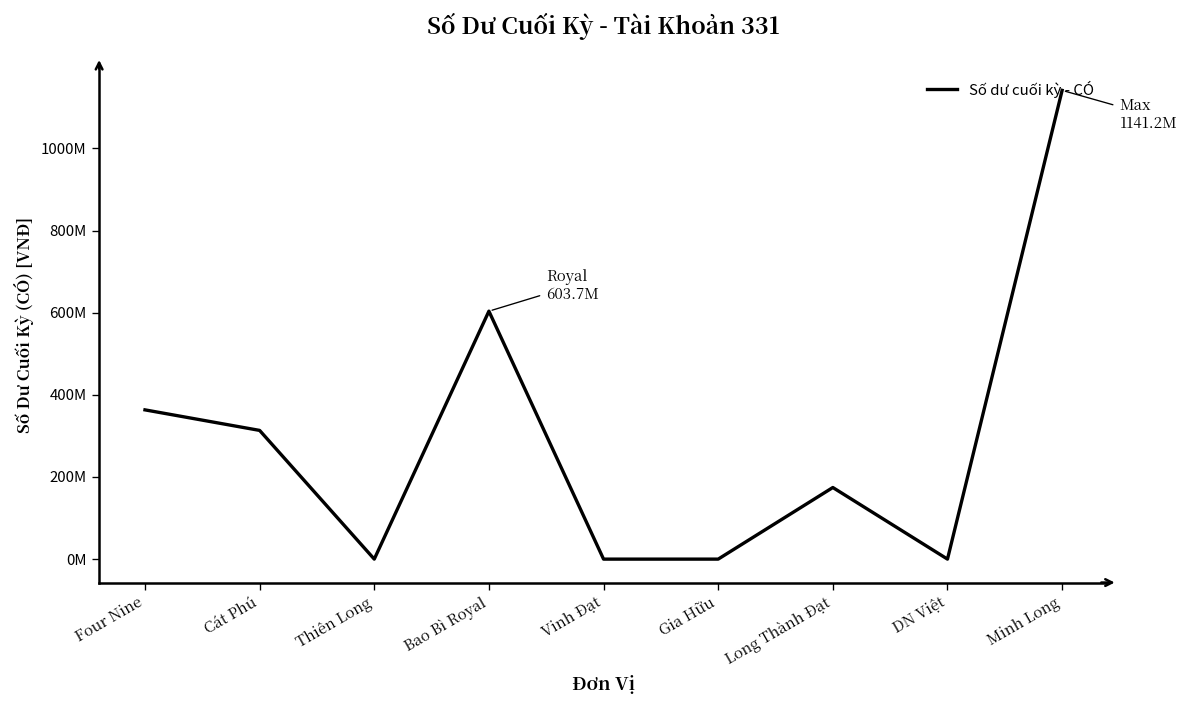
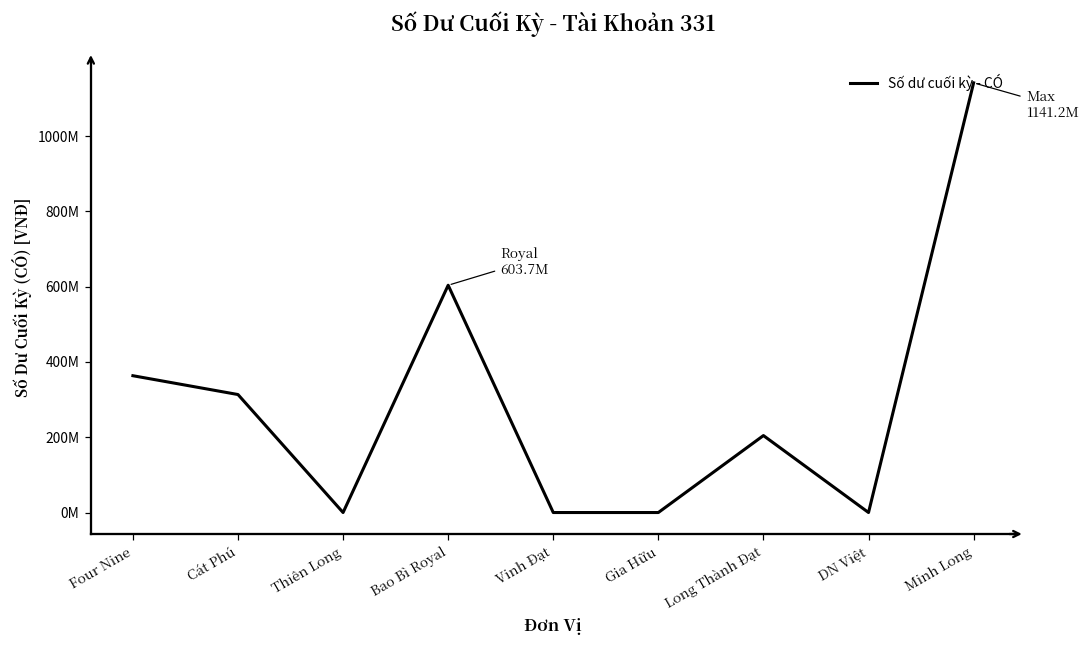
  {
    "Four Nine": 360000000,
    "Cát Phú": 310000000,
    "Thiên Long": 0,
    "Vinh Đạt": 0,
    "Gia Hữu": 0,
-   "Long Thành Đạt": 170000000,
+   "Long Thành Đạt": 200000000,
    "DN Việt": 0
  }
